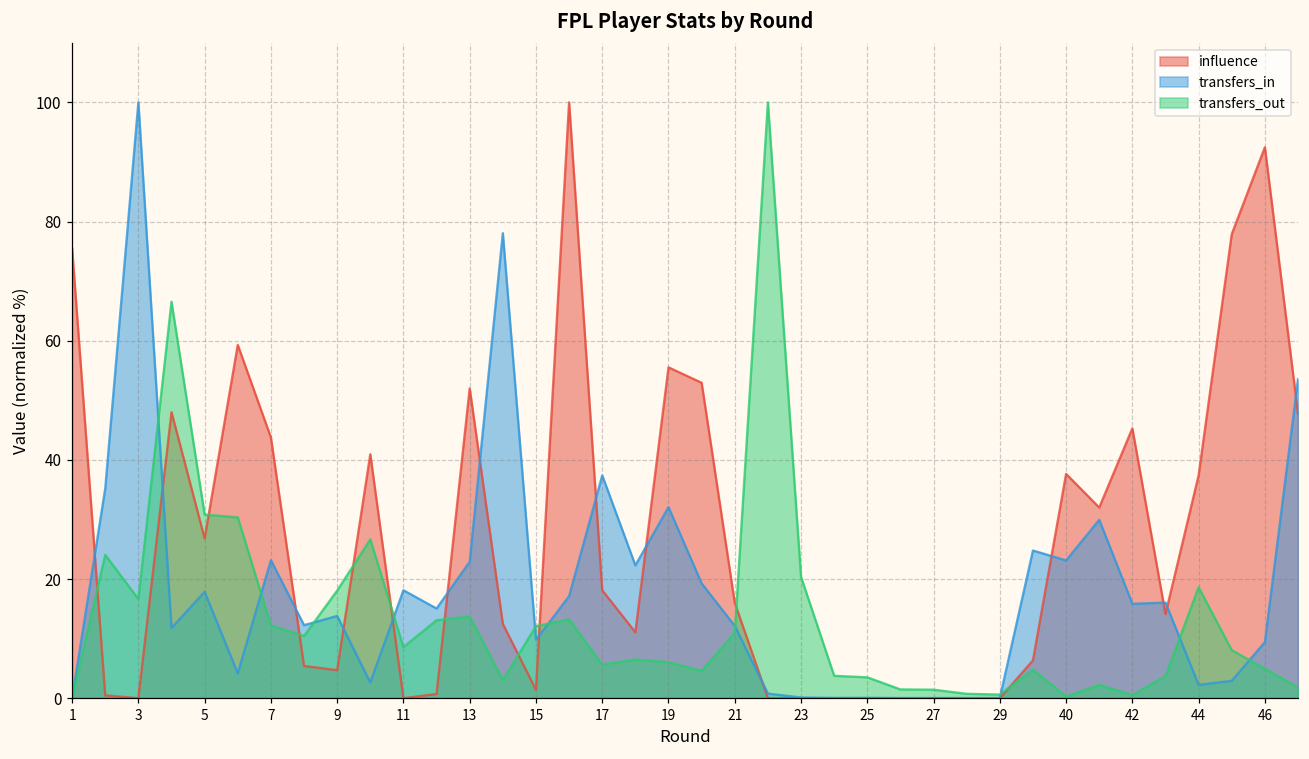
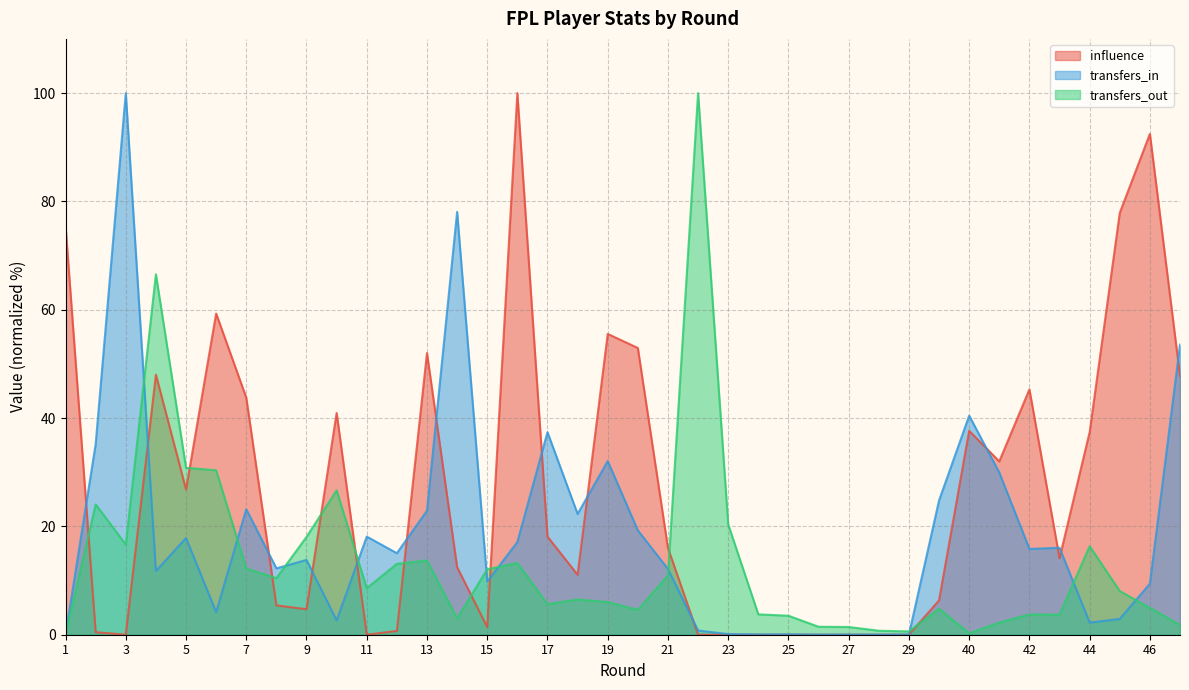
  {
    "influence": {
      "40": 38,
      "42": 45,
      "44": 37,
      "46": 92
    },
    "transfers_in": {
-     "40": 23,
+     "40": 40,
      "42": 16,
      "44": 2,
      "46": 9
    },
    "transfers_out": {
      "40": 0,
-     "42": 1,
-     "44": 19,
+     "42": 4,
+     "44": 16,
      "46": 5
    }
  }
